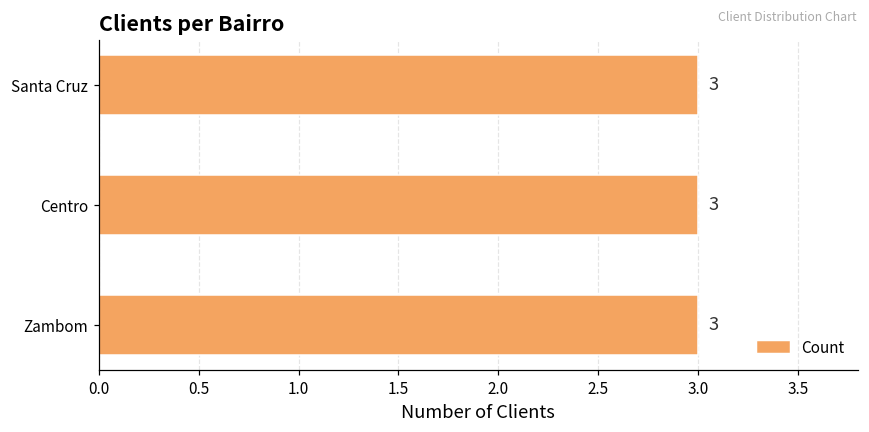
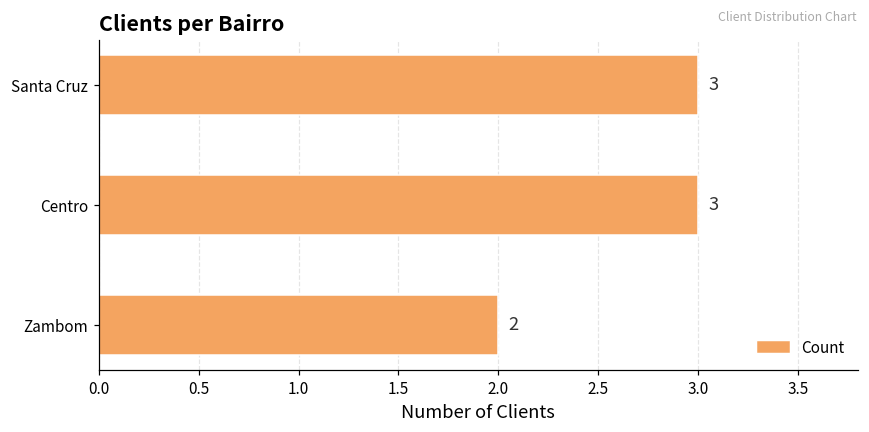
  {
    "Santa Cruz": 3,
    "Centro": 3,
-   "Zambom": 3
+   "Zambom": 2
  }
